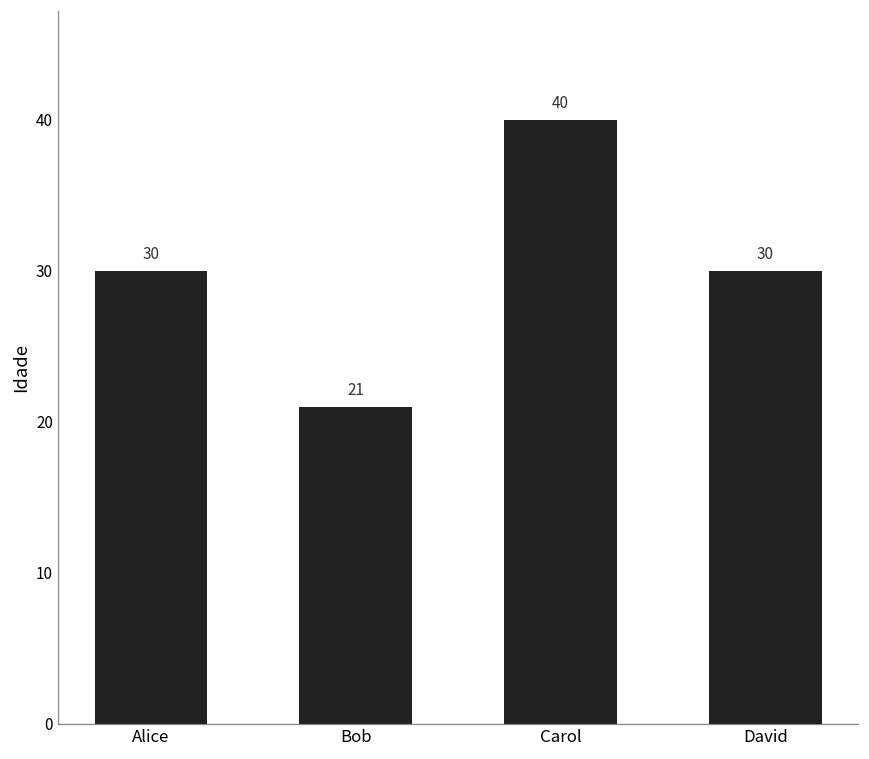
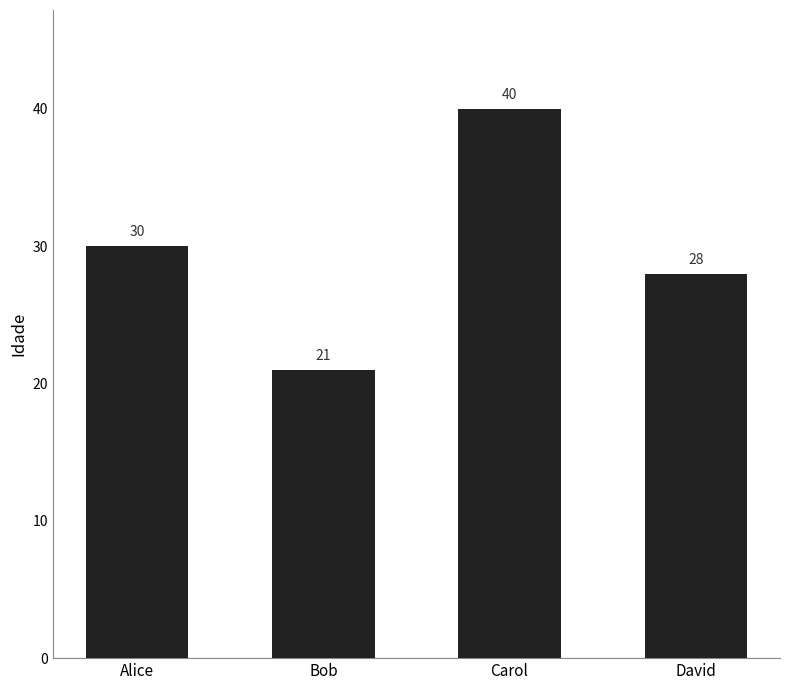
  {
    "Alice": 30,
    "Bob": 21,
    "Carol": 40,
-   "David": 30
+   "David": 28
  }
